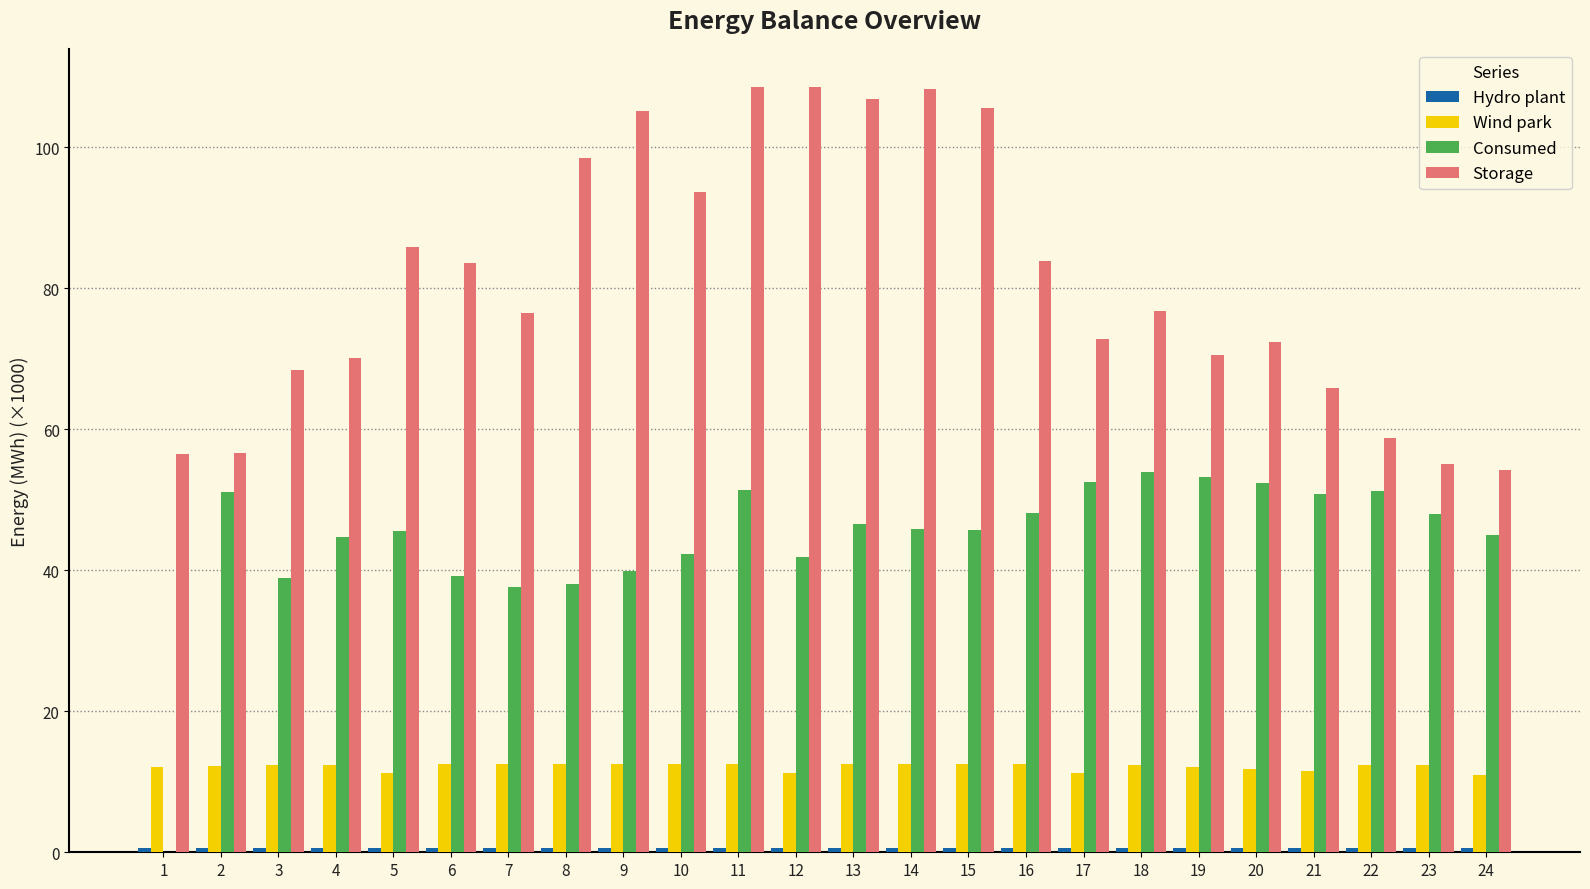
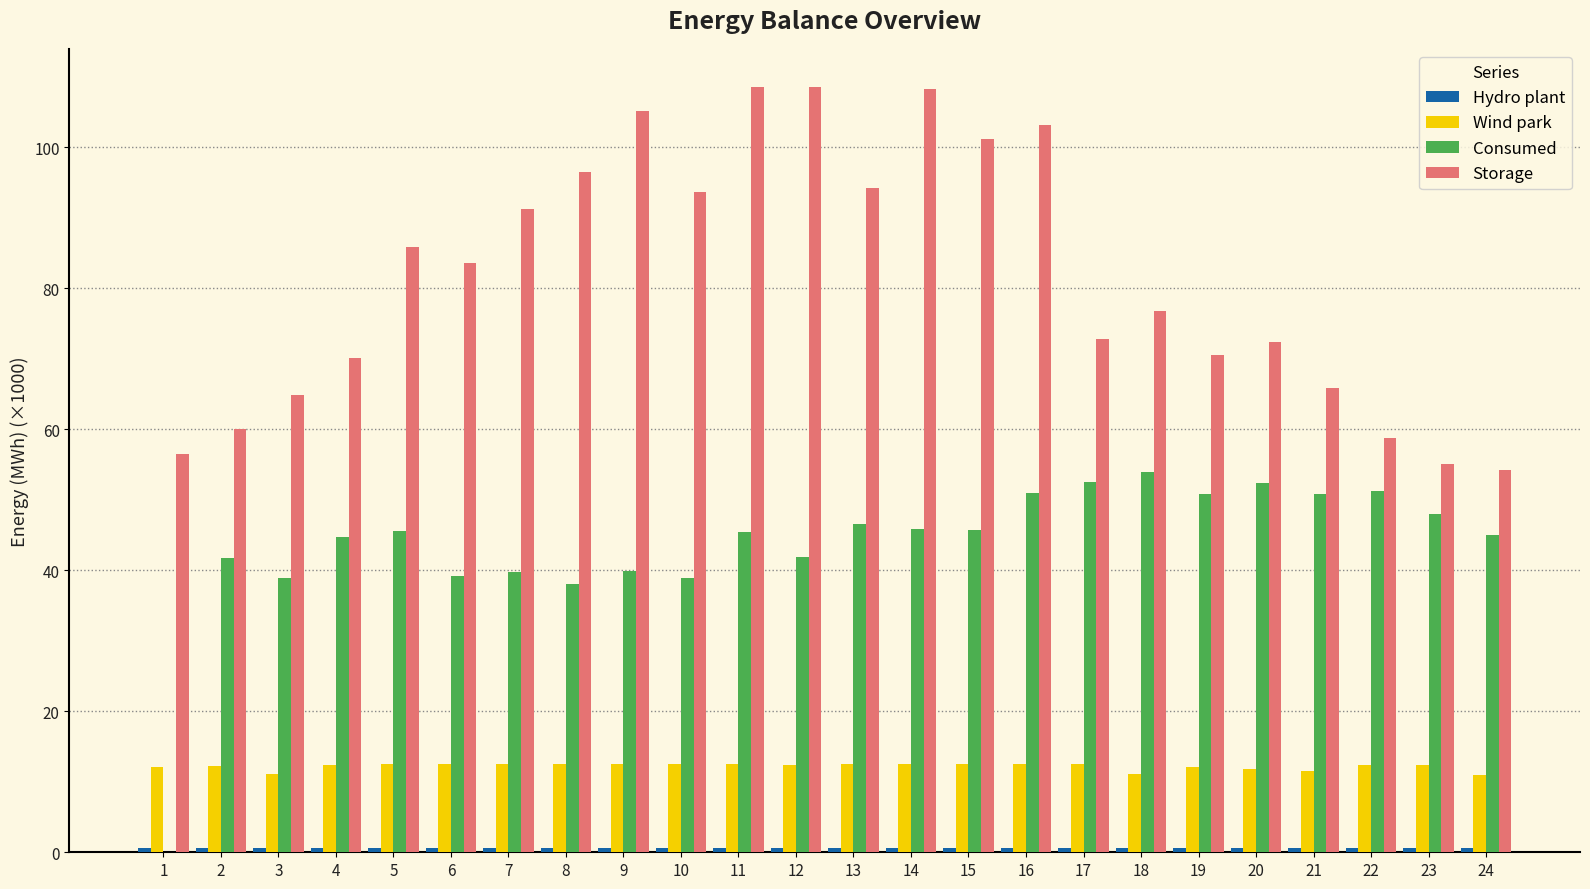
  {
    "Hydro plant": {
      "1": 1,
      "2": 1,
      "3": 1,
      "4": 1,
      "5": 1,
      "6": 1,
      "7": 1,
      "8": 1,
      "9": 1,
      "10": 1,
      "11": 1,
      "12": 1,
      "13": 1,
      "14": 1,
      "15": 1,
      "16": 1,
      "17": 1,
      "18": 1,
      "19": 1,
      "20": 1,
      "21": 1,
      "22": 1,
      "23": 1,
      "24": 1
    },
    "Wind park": {
      "1": 12,
      "2": 12,
-     "3": 12,
+     "3": 11,
      "4": 12,
-     "5": 11,
+     "5": 12,
      "6": 13,
      "7": 13,
      "8": 13,
      "9": 13,
      "10": 13,
      "11": 13,
-     "12": 11,
+     "12": 12,
      "13": 12,
      "14": 12,
      "15": 12,
      "16": 12,
-     "17": 11,
-     "18": 12,
+     "17": 12,
+     "18": 11,
      "19": 12,
      "20": 12,
      "21": 12,
      "22": 12,
      "23": 12,
      "24": 11
    },
    "Consumed": {
      "1": 0,
-     "2": 51,
+     "2": 42,
      "3": 39,
      "4": 45,
      "5": 46,
      "6": 39,
-     "7": 38,
+     "7": 40,
      "8": 38,
      "9": 40,
-     "10": 42,
-     "11": 51,
+     "10": 39,
+     "11": 45,
      "12": 42,
      "13": 47,
      "14": 46,
      "15": 46,
-     "16": 48,
+     "16": 51,
      "17": 53,
      "18": 54,
-     "19": 53,
+     "19": 51,
      "20": 52,
      "21": 51,
      "22": 51,
      "23": 48,
      "24": 45
    },
    "Storage": {
      "1": 56,
-     "2": 57,
-     "3": 68,
+     "2": 60,
+     "3": 65,
      "4": 70,
      "5": 86,
      "6": 84,
-     "7": 77,
-     "8": 99,
+     "7": 91,
+     "8": 97,
      "9": 105,
      "10": 94,
      "11": 109,
      "12": 109,
-     "13": 107,
+     "13": 94,
      "14": 108,
-     "15": 106,
-     "16": 84,
+     "15": 101,
+     "16": 103,
      "17": 73,
      "18": 77,
      "19": 71,
      "20": 72,
      "21": 66,
      "22": 59,
      "23": 55,
      "24": 54
    }
  }
